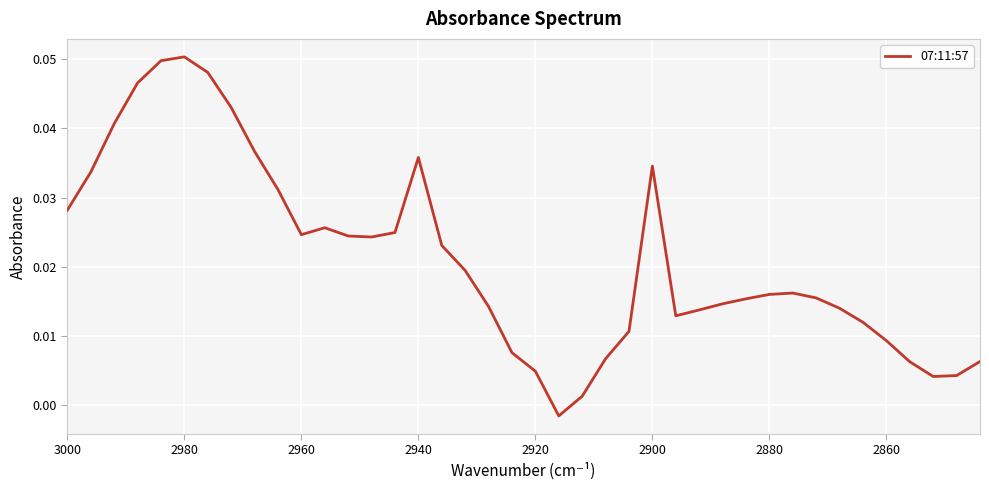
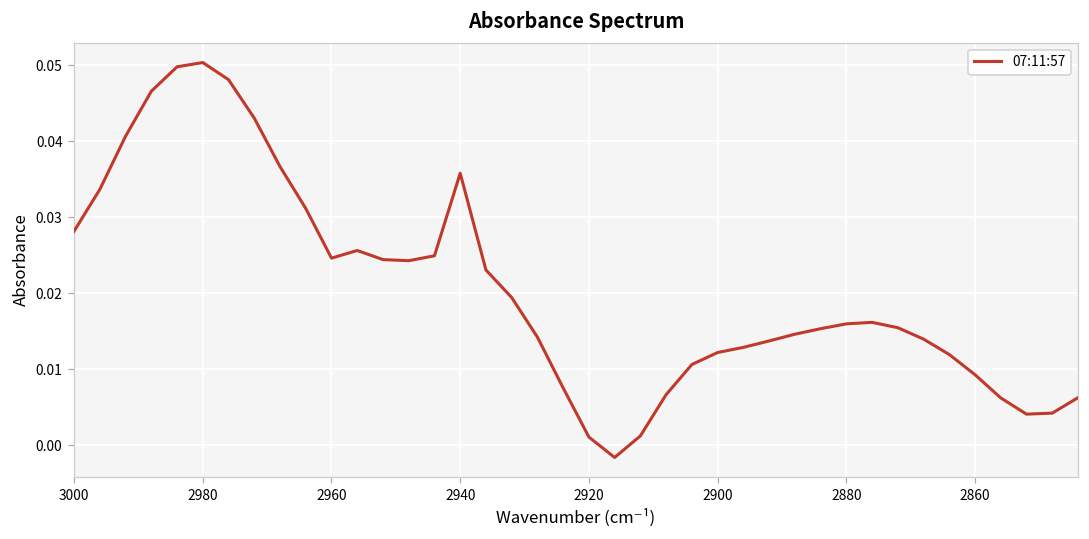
  {
    "3000": 0.028,
    "2980": 0.050,
    "2960": 0.025,
    "2940": 0.036,
-   "2920": 0.005,
-   "2900": 0.035,
+   "2920": 0.001,
+   "2900": 0.012,
    "2880": 0.016,
    "2860": 0.009
  }
